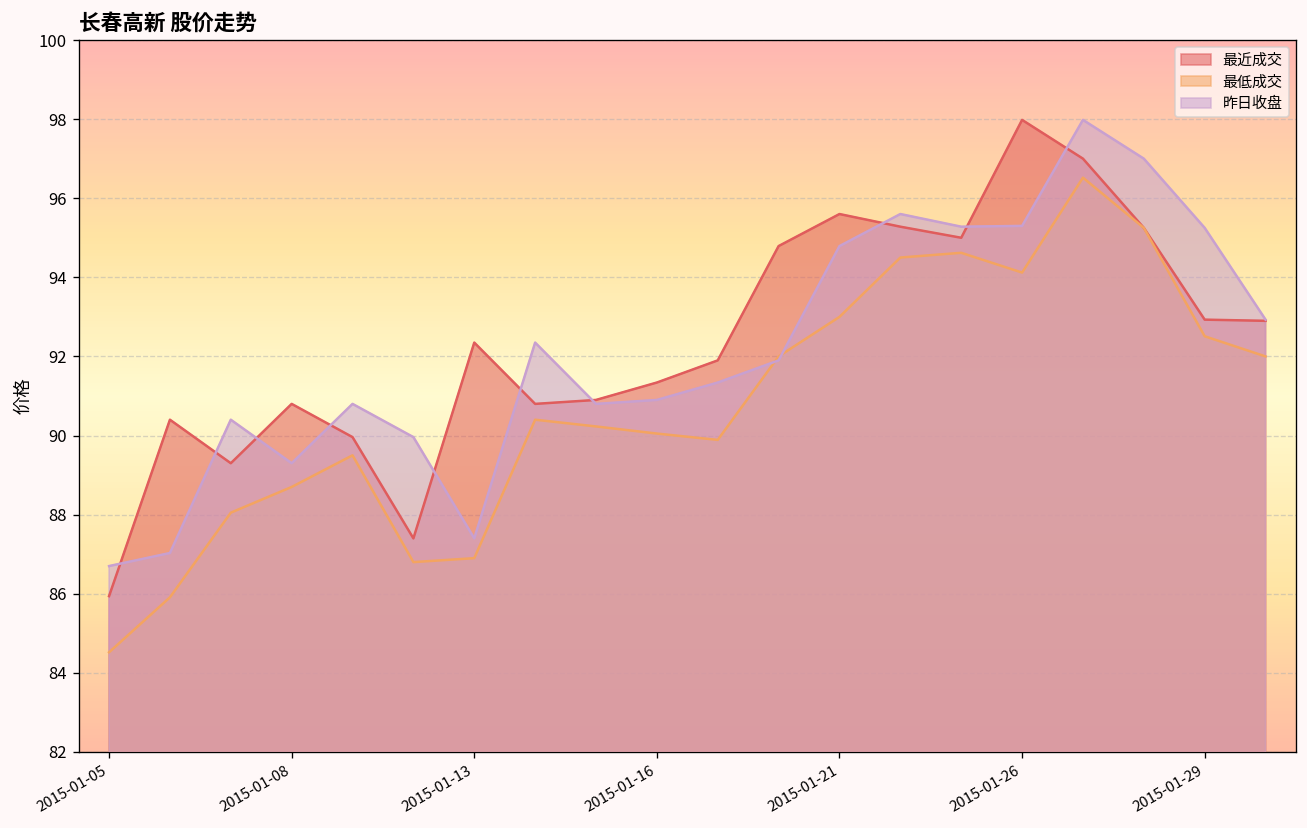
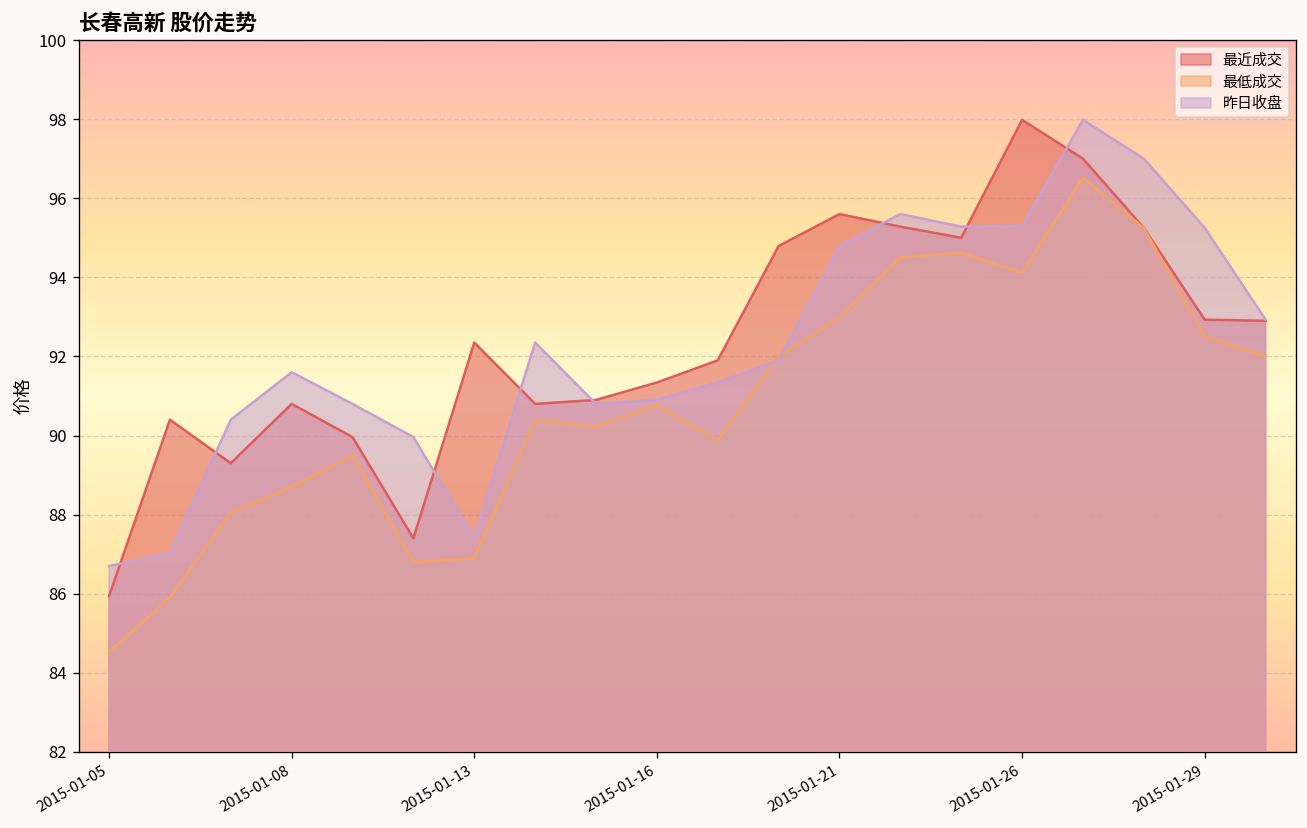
  {
    "最近成交": {
      "2015-01-05": 85.9,
      "2015-01-08": 90.8,
      "2015-01-13": 92.4,
      "2015-01-16": 91.3,
      "2015-01-21": 95.6,
      "2015-01-26": 98.0,
      "2015-01-29": 92.9
    },
    "最低成交": {
      "2015-01-05": 84.5,
      "2015-01-08": 88.7,
      "2015-01-13": 86.9,
-     "2015-01-16": 90.1,
+     "2015-01-16": 90.8,
      "2015-01-21": 93.0,
      "2015-01-26": 94.1,
      "2015-01-29": 92.5
    },
    "昨日收盘": {
      "2015-01-05": 86.7,
-     "2015-01-08": 89.3,
+     "2015-01-08": 91.6,
      "2015-01-13": 87.4,
      "2015-01-16": 90.9,
      "2015-01-21": 94.8,
      "2015-01-26": 95.3,
      "2015-01-29": 95.3
    }
  }
